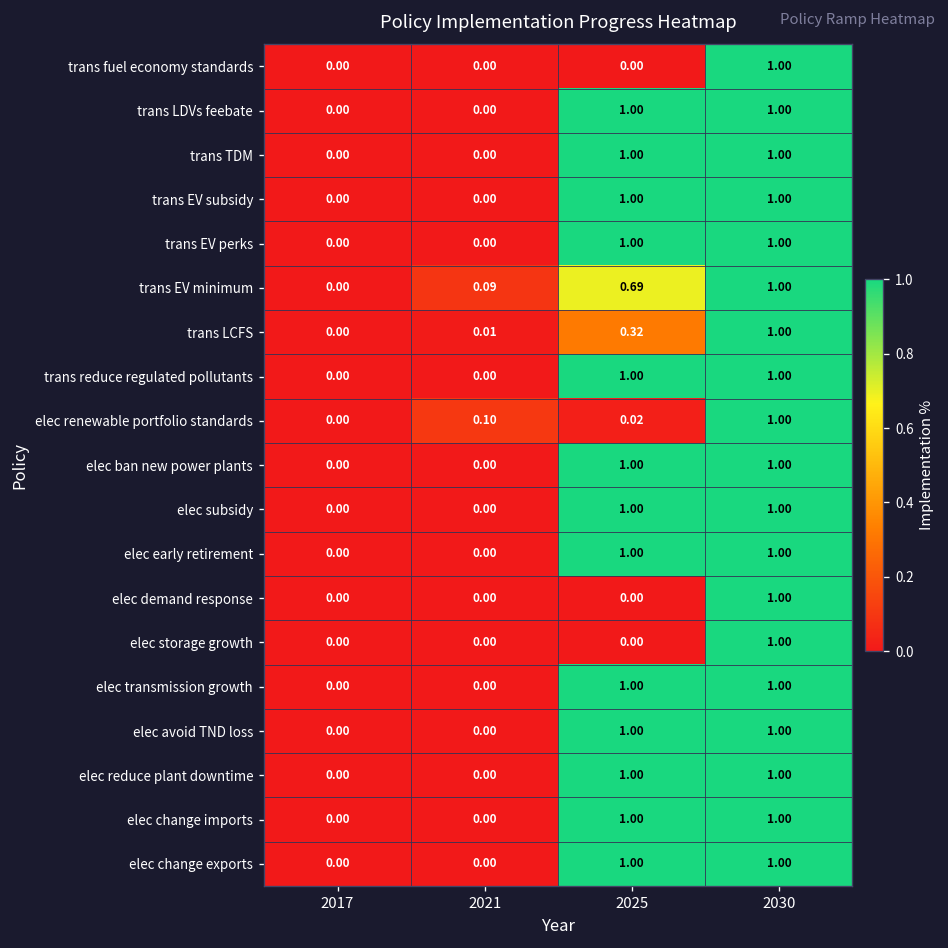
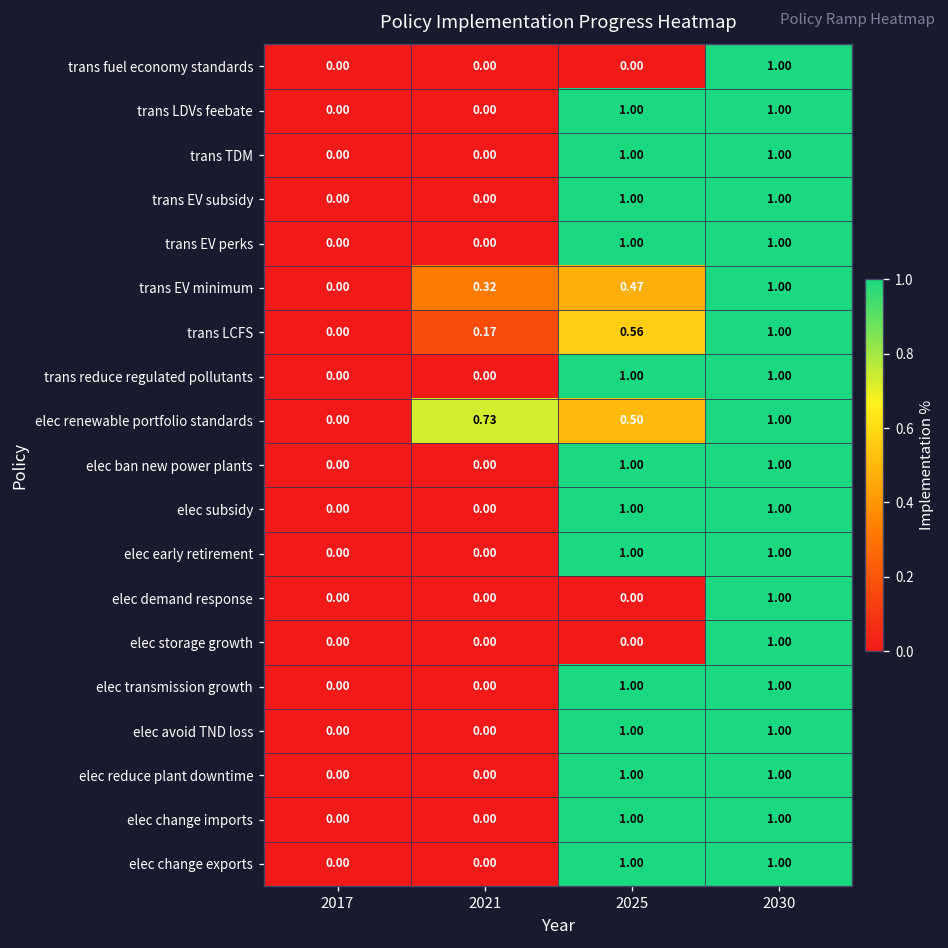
  {
    "trans fuel economy standards": {
      "2017": 0.00,
      "2021": 0.00,
      "2025": 0.00,
      "2030": 1.00
    },
    "trans LDVs feebate": {
      "2017": 0.00,
      "2021": 0.00,
      "2025": 1.00,
      "2030": 1.00
    },
    "trans TDM": {
      "2017": 0.00,
      "2021": 0.00,
      "2025": 1.00,
      "2030": 1.00
    },
    "trans EV subsidy": {
      "2017": 0.00,
      "2021": 0.00,
      "2025": 1.00,
      "2030": 1.00
    },
    "trans EV perks": {
      "2017": 0.00,
      "2021": 0.00,
      "2025": 1.00,
      "2030": 1.00
    },
    "trans EV minimum": {
      "2017": 0.00,
-     "2021": 0.09,
-     "2025": 0.69,
+     "2021": 0.32,
+     "2025": 0.47,
      "2030": 1.00
    },
    "trans LCFS": {
      "2017": 0.00,
-     "2021": 0.01,
-     "2025": 0.32,
+     "2021": 0.17,
+     "2025": 0.56,
      "2030": 1.00
    },
    "trans reduce regulated pollutants": {
      "2017": 0.00,
      "2021": 0.00,
      "2025": 1.00,
      "2030": 1.00
    },
    "elec renewable portfolio standards": {
      "2017": 0.00,
-     "2021": 0.10,
-     "2025": 0.02,
+     "2021": 0.73,
+     "2025": 0.50,
      "2030": 1.00
    },
    "elec ban new power plants": {
      "2017": 0.00,
      "2021": 0.00,
      "2025": 1.00,
      "2030": 1.00
    },
    "elec subsidy": {
      "2017": 0.00,
      "2021": 0.00,
      "2025": 1.00,
      "2030": 1.00
    },
    "elec early retirement": {
      "2017": 0.00,
      "2021": 0.00,
      "2025": 1.00,
      "2030": 1.00
    },
    "elec demand response": {
      "2017": 0.00,
      "2021": 0.00,
      "2025": 0.00,
      "2030": 1.00
    },
    "elec storage growth": {
      "2017": 0.00,
      "2021": 0.00,
      "2025": 0.00,
      "2030": 1.00
    },
    "elec transmission growth": {
      "2017": 0.00,
      "2021": 0.00,
      "2025": 1.00,
      "2030": 1.00
    },
    "elec avoid TND loss": {
      "2017": 0.00,
      "2021": 0.00,
      "2025": 1.00,
      "2030": 1.00
    },
    "elec reduce plant downtime": {
      "2017": 0.00,
      "2021": 0.00,
      "2025": 1.00,
      "2030": 1.00
    },
    "elec change imports": {
      "2017": 0.00,
      "2021": 0.00,
      "2025": 1.00,
      "2030": 1.00
    },
    "elec change exports": {
      "2017": 0.00,
      "2021": 0.00,
      "2025": 1.00,
      "2030": 1.00
    }
  }
